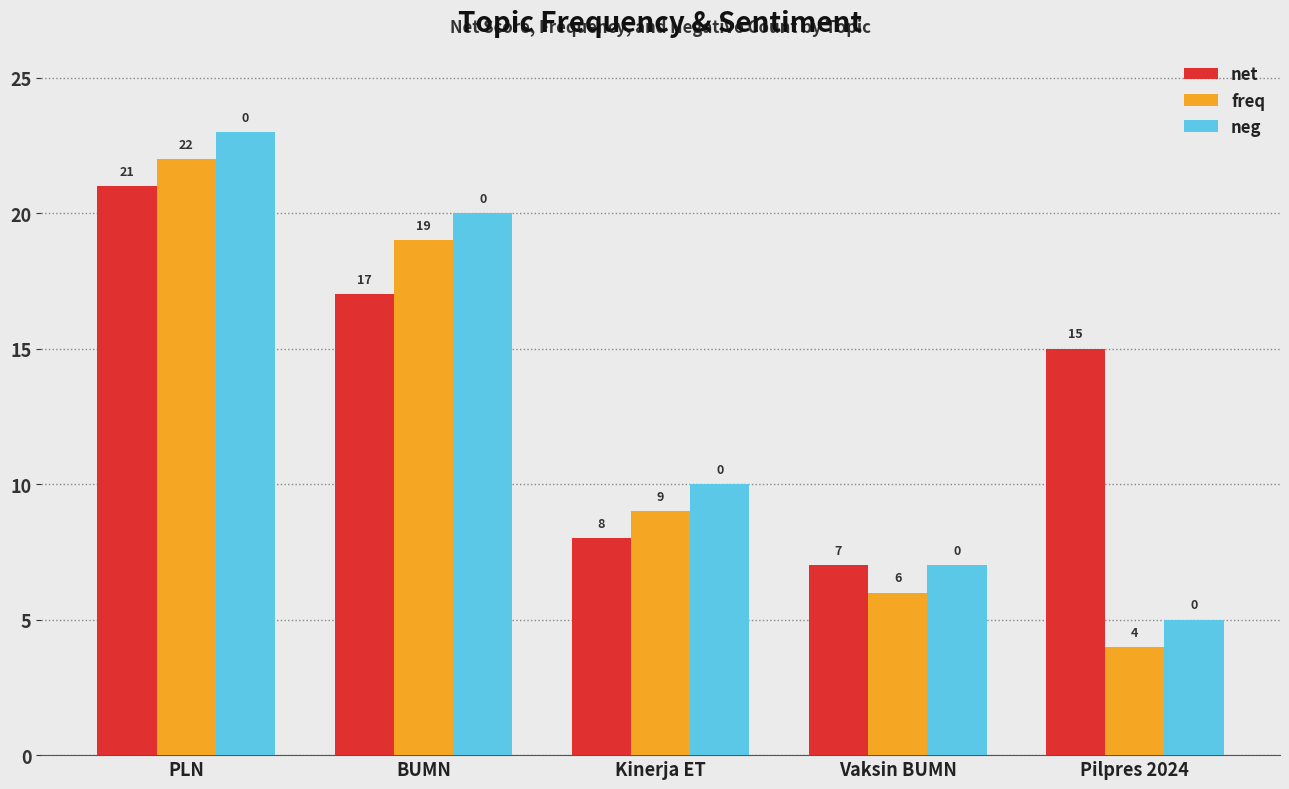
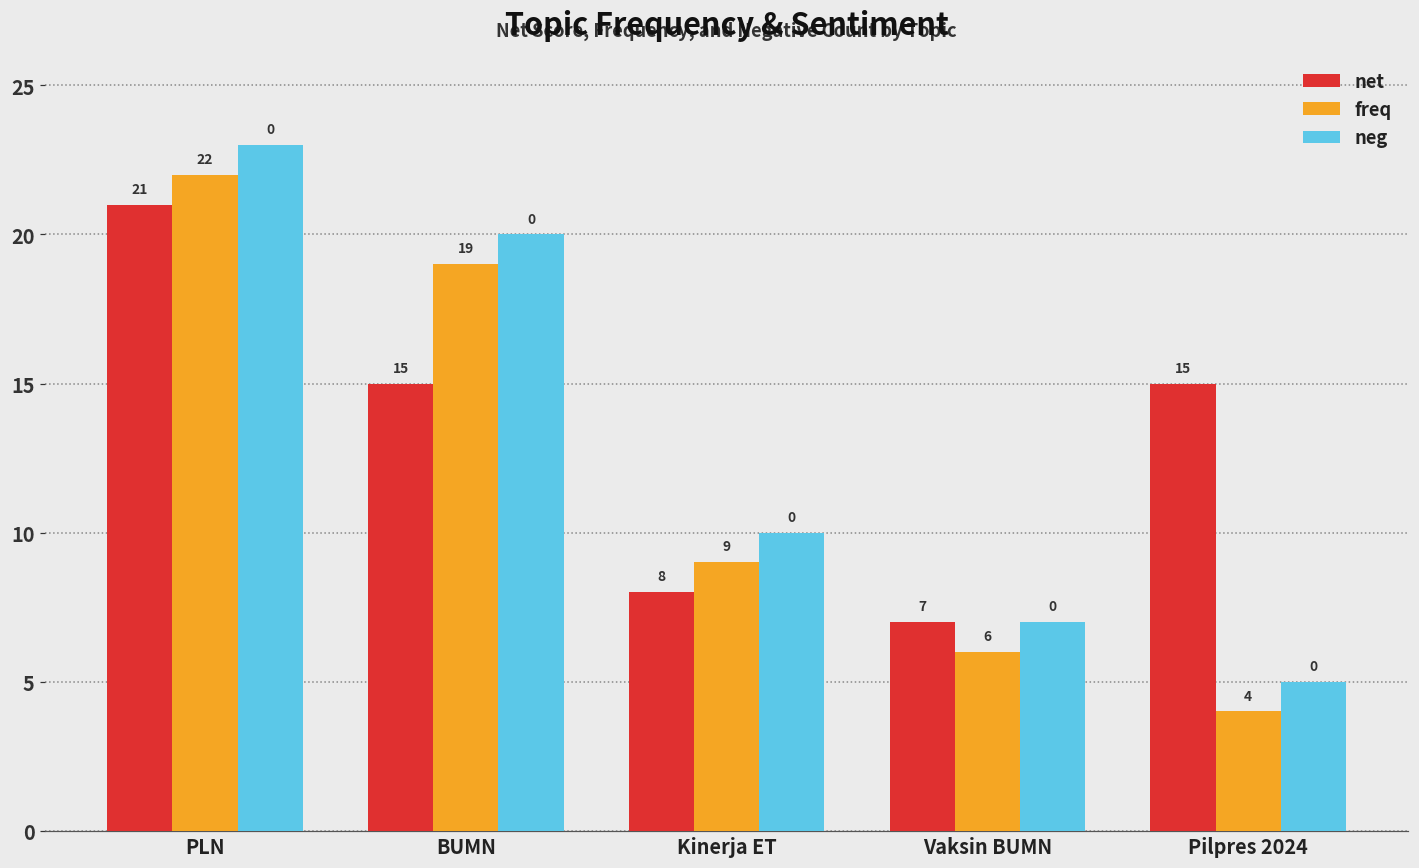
  {
    "net": {
      "PLN": 21,
-     "BUMN": 17,
+     "BUMN": 15,
      "Kinerja ET": 8,
      "Vaksin BUMN": 7,
      "Pilpres 2024": 15
    },
    "freq": {
      "PLN": 22,
      "BUMN": 19,
      "Kinerja ET": 9,
      "Vaksin BUMN": 6,
      "Pilpres 2024": 4
    }
  }
